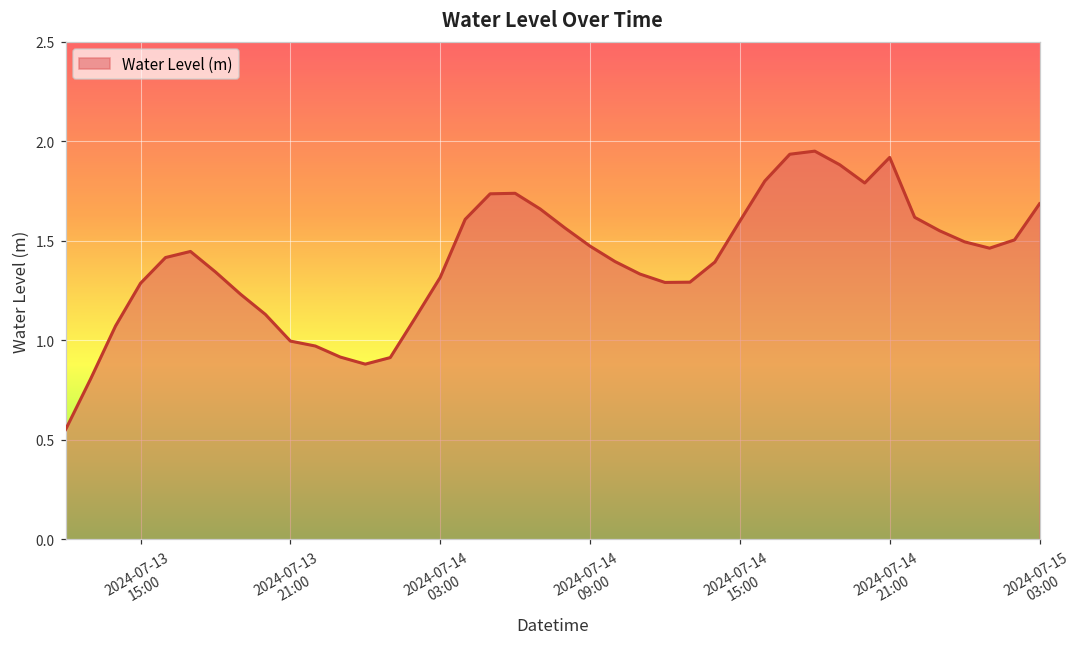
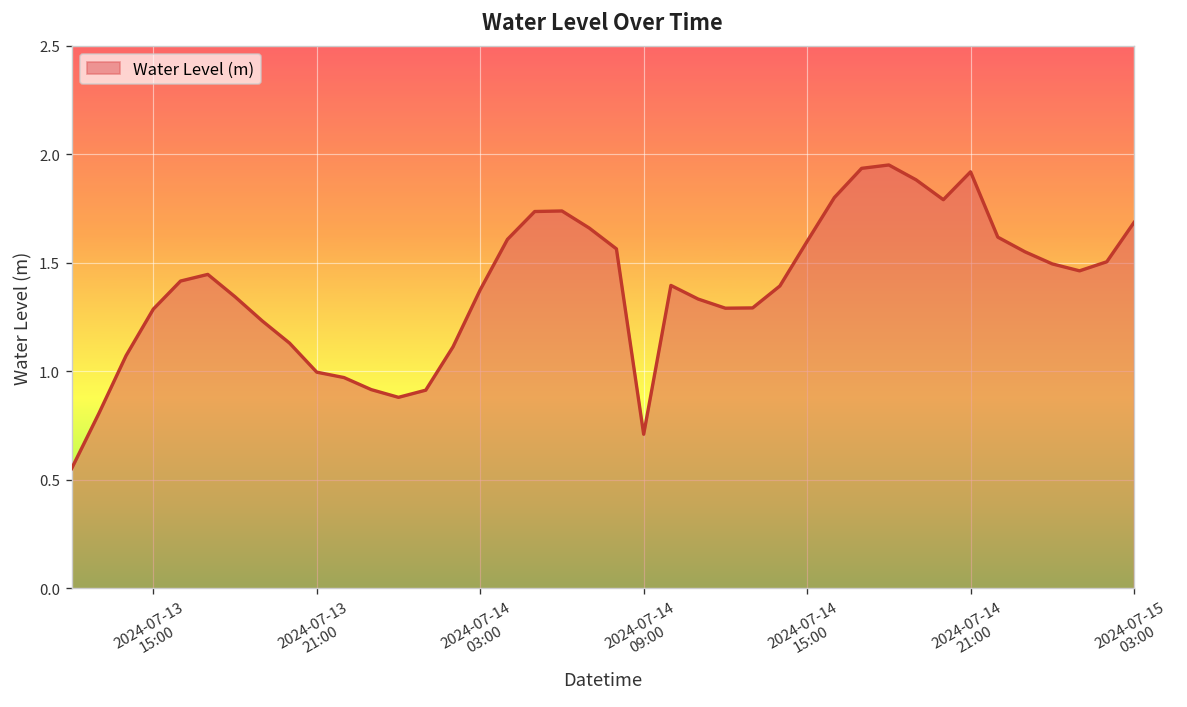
  {
    "2024-07-13 15:00": 1.29,
    "2024-07-13 21:00": 1.00,
-   "2024-07-14 03:00": 1.32,
-   "2024-07-14 09:00": 1.47,
+   "2024-07-14 03:00": 1.38,
+   "2024-07-14 09:00": 0.71,
    "2024-07-14 15:00": 1.60,
    "2024-07-14 21:00": 1.92,
    "2024-07-15 03:00": 1.69
  }
